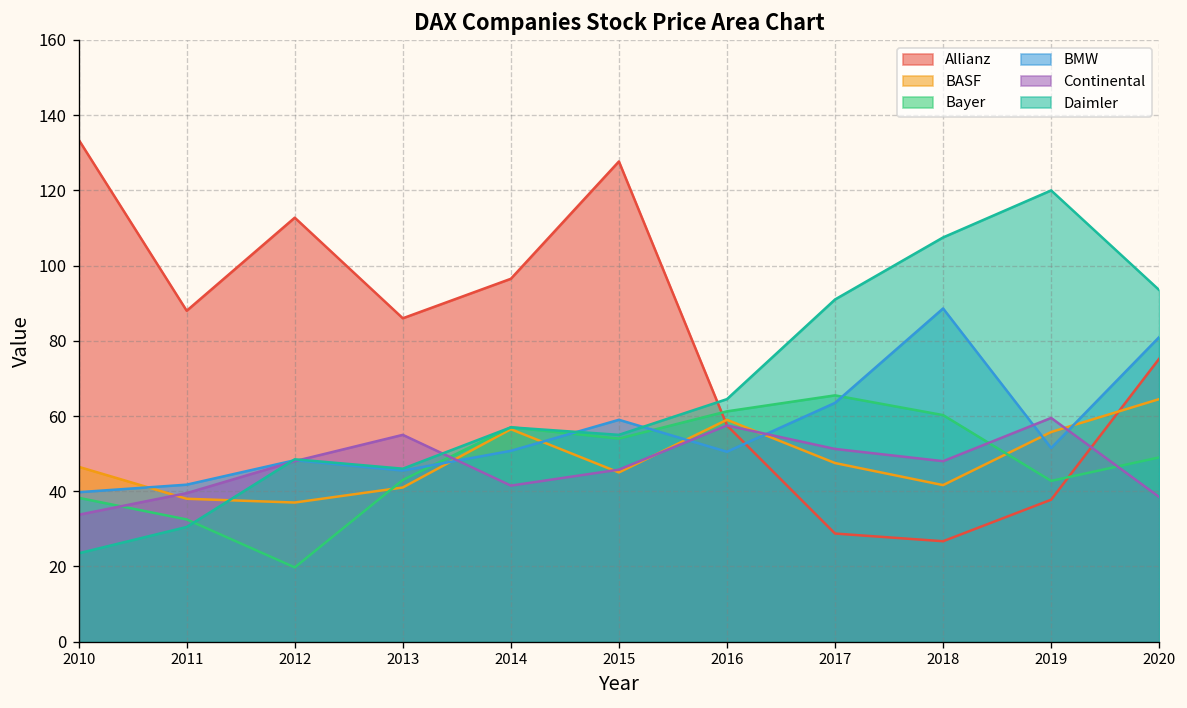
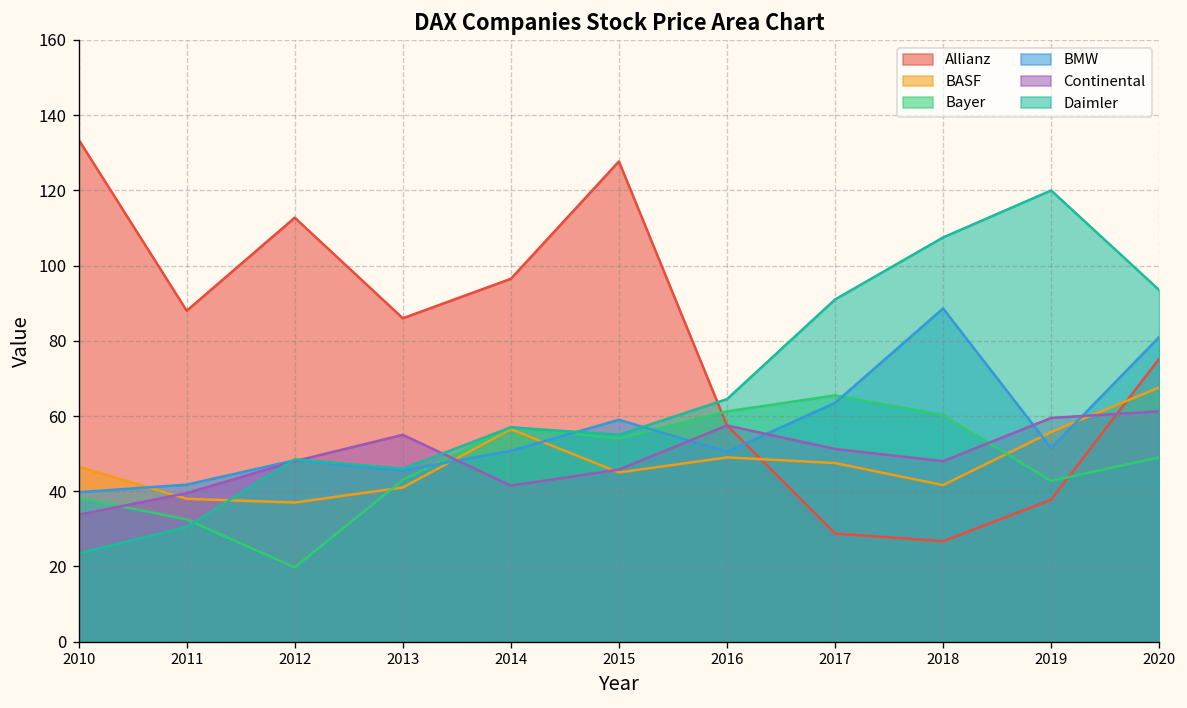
  {
    "Allianz": {
      "2010": 134,
      "2011": 88,
      "2012": 113,
      "2013": 86,
      "2014": 97,
      "2015": 128,
      "2017": 29,
      "2018": 27,
      "2019": 38,
      "2020": 75
    },
    "BASF": {
      "2010": 47,
      "2011": 38,
      "2012": 37,
      "2013": 41,
-     "2016": 59,
+     "2016": 49,
      "2017": 48,
      "2018": 42,
      "2019": 56,
-     "2020": 65
+     "2020": 68
    },
    "BMW": {
      "2010": 40,
      "2011": 42,
      "2014": 51,
      "2015": 59,
      "2016": 51,
      "2017": 64,
      "2018": 89,
      "2019": 52,
      "2020": 81
    },
    "Continental": {
      "2010": 34,
      "2011": 40,
      "2013": 55,
      "2014": 42,
      "2017": 51,
      "2018": 48,
      "2019": 60,
-     "2020": 38
+     "2020": 61
    }
  }
